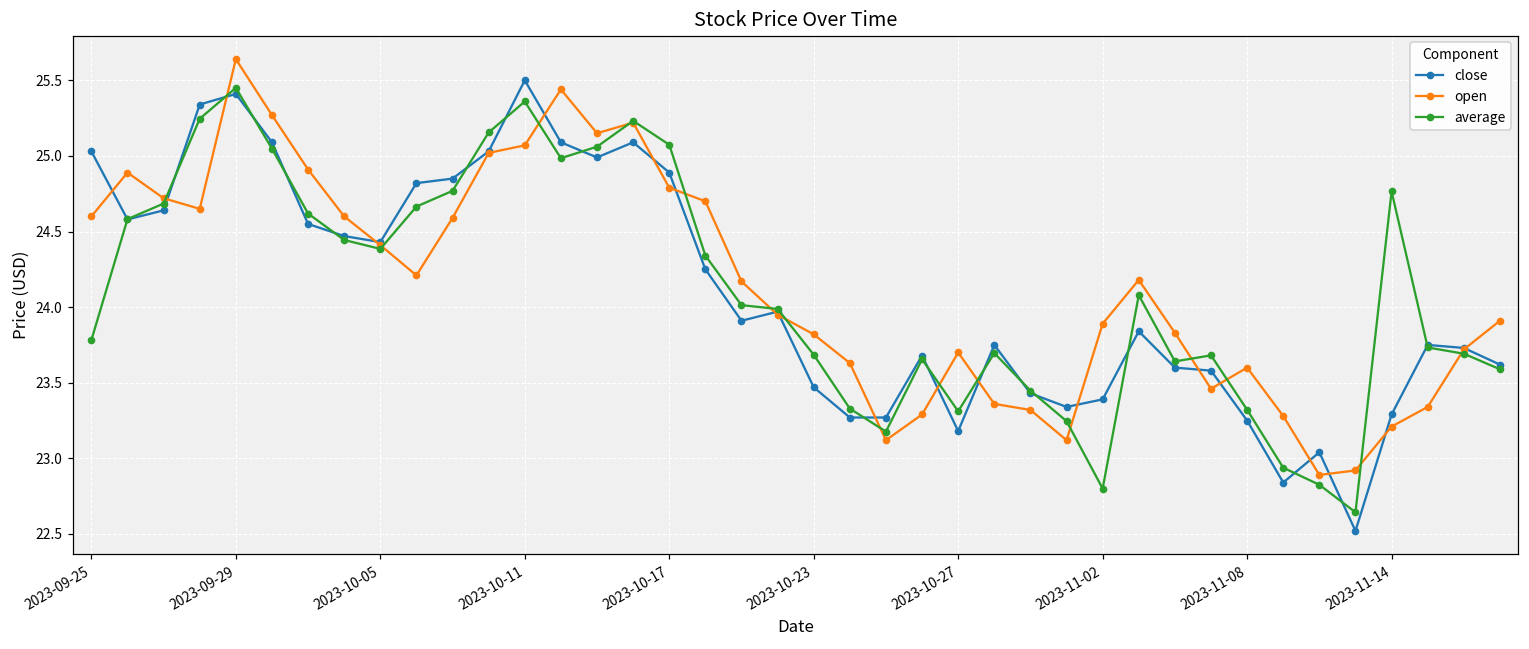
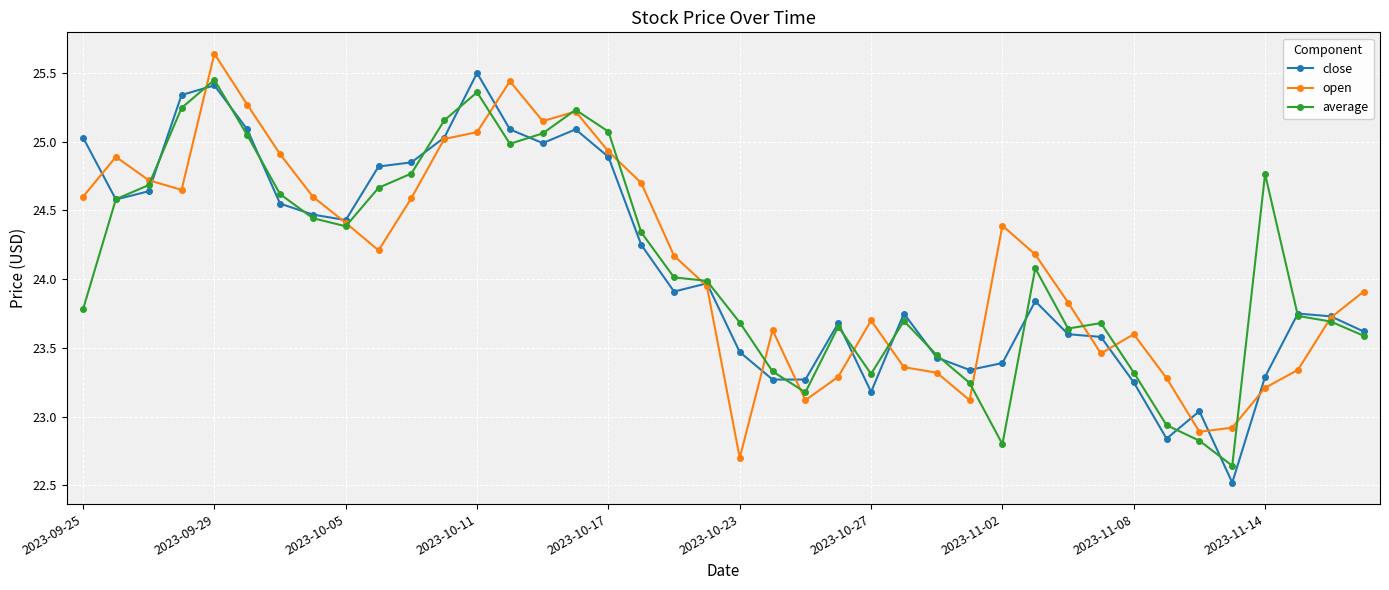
  {
    "close": {
      "2023-09-25": 25.03,
      "2023-09-29": 25.41,
      "2023-10-05": 24.43,
      "2023-10-11": 25.50,
      "2023-10-17": 24.89,
      "2023-10-23": 23.47,
      "2023-10-27": 23.18,
      "2023-11-02": 23.39,
      "2023-11-08": 23.25,
      "2023-11-14": 23.29
    },
    "open": {
      "2023-09-25": 24.60,
      "2023-09-29": 25.64,
      "2023-10-05": 24.41,
      "2023-10-11": 25.07,
-     "2023-10-17": 24.79,
-     "2023-10-23": 23.82,
+     "2023-10-17": 24.93,
+     "2023-10-23": 22.70,
      "2023-10-27": 23.70,
-     "2023-11-02": 23.89,
+     "2023-11-02": 24.39,
      "2023-11-08": 23.60,
      "2023-11-14": 23.21
    },
    "average": {
      "2023-09-25": 23.78,
      "2023-09-29": 25.45,
      "2023-10-05": 24.39,
      "2023-10-11": 25.36,
      "2023-10-17": 25.07,
      "2023-10-23": 23.69,
      "2023-10-27": 23.31,
      "2023-11-02": 22.80,
      "2023-11-08": 23.32,
      "2023-11-14": 24.77
    }
  }
